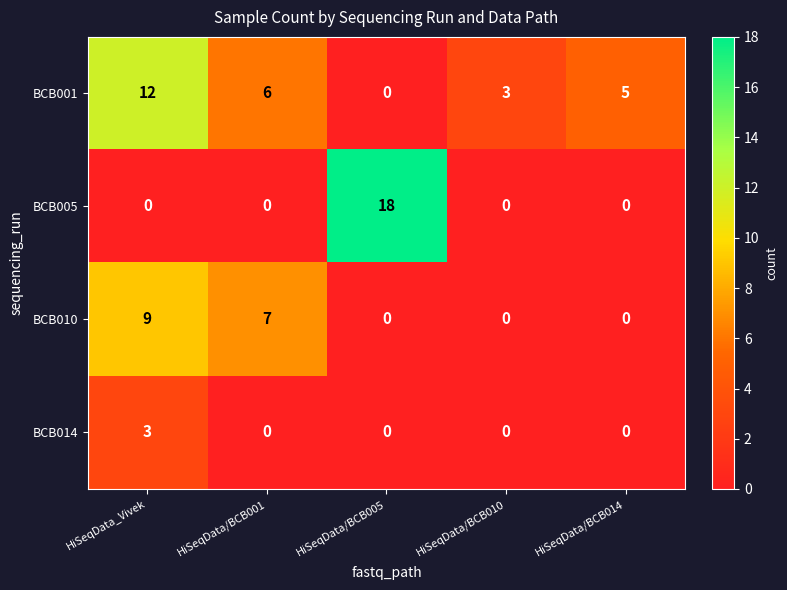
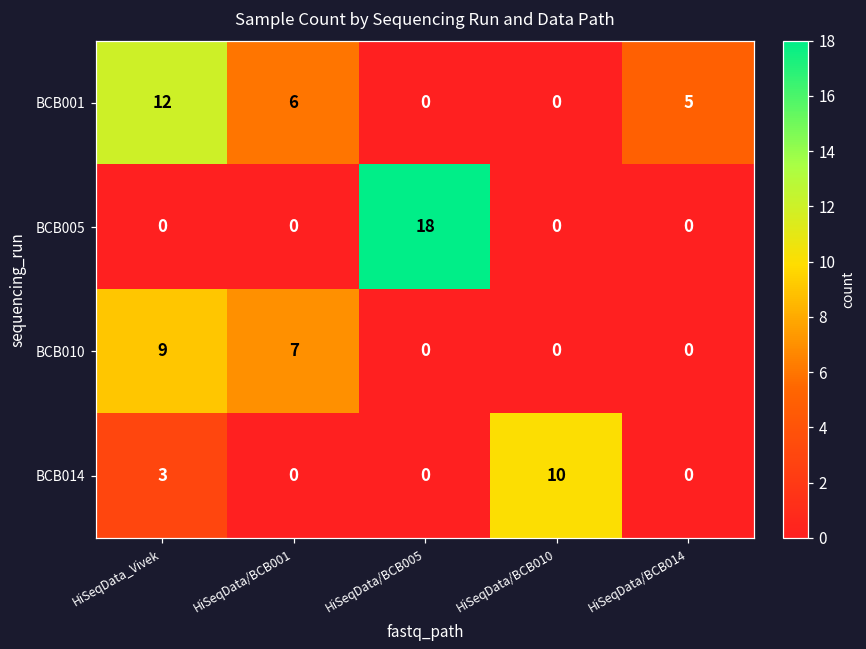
  {
    "BCB001": {
      "HiSeqData_Vivek": 12,
      "HiSeqData/BCB001": 6,
      "HiSeqData/BCB005": 0,
-     "HiSeqData/BCB010": 3,
+     "HiSeqData/BCB010": 0,
      "HiSeqData/BCB014": 5
    },
    "BCB005": {
      "HiSeqData_Vivek": 0,
      "HiSeqData/BCB001": 0,
      "HiSeqData/BCB005": 18,
      "HiSeqData/BCB010": 0,
      "HiSeqData/BCB014": 0
    },
    "BCB010": {
      "HiSeqData_Vivek": 9,
      "HiSeqData/BCB001": 7,
      "HiSeqData/BCB005": 0,
      "HiSeqData/BCB010": 0,
      "HiSeqData/BCB014": 0
    },
    "BCB014": {
      "HiSeqData_Vivek": 3,
      "HiSeqData/BCB001": 0,
      "HiSeqData/BCB005": 0,
-     "HiSeqData/BCB010": 0,
+     "HiSeqData/BCB010": 10,
      "HiSeqData/BCB014": 0
    }
  }
